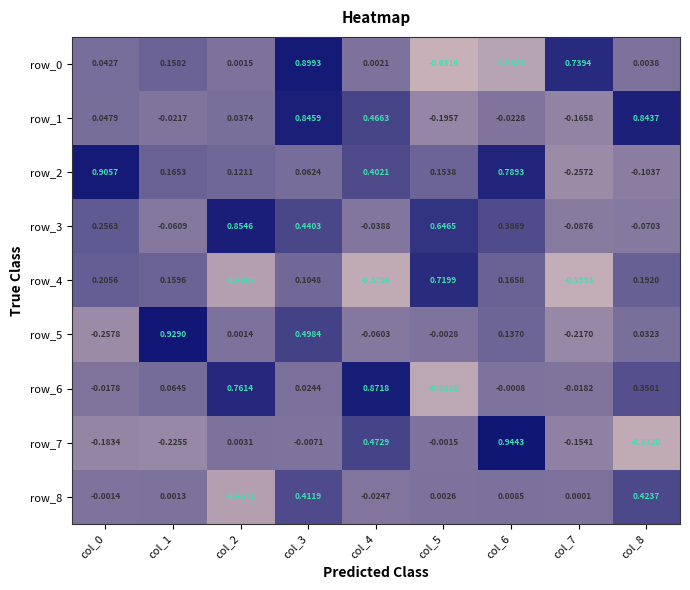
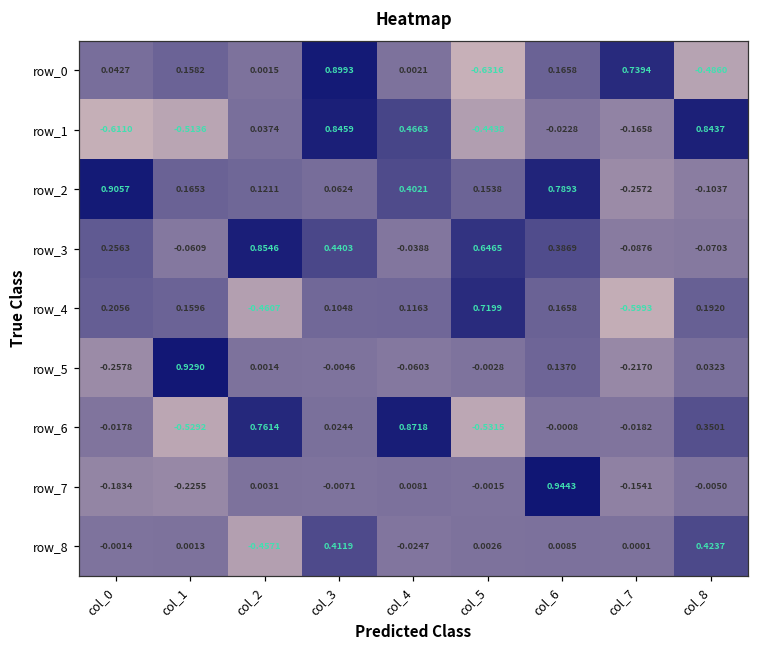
  {
    "row_0": {
      "col_0": 0.0427,
      "col_1": 0.1582,
      "col_2": 0.0015,
      "col_3": 0.8993,
      "col_4": 0.0021,
      "col_5": -0.6316,
-     "col_6": -0.4883,
+     "col_6": 0.1658,
      "col_7": 0.7394,
-     "col_8": 0.0038
+     "col_8": -0.4860
    },
    "row_1": {
-     "col_0": 0.0479,
-     "col_1": -0.0217,
+     "col_0": -0.6110,
+     "col_1": -0.5136,
      "col_2": 0.0374,
      "col_3": 0.8459,
      "col_4": 0.4663,
-     "col_5": -0.1957,
+     "col_5": -0.4438,
      "col_6": -0.0228,
      "col_7": -0.1658,
      "col_8": 0.8437
    },
    "row_2": {
      "col_0": 0.9057,
      "col_1": 0.1653,
      "col_2": 0.1211,
      "col_3": 0.0624,
      "col_4": 0.4021,
      "col_5": 0.1538,
      "col_6": 0.7893,
      "col_7": -0.2572,
      "col_8": -0.1037
    },
    "row_3": {
      "col_0": 0.2563,
      "col_1": -0.0609,
      "col_2": 0.8546,
      "col_3": 0.4403,
      "col_4": -0.0388,
      "col_5": 0.6465,
      "col_6": 0.3869,
      "col_7": -0.0876,
      "col_8": -0.0703
    },
    "row_4": {
      "col_0": 0.2056,
      "col_1": 0.1596,
      "col_2": -0.4607,
      "col_3": 0.1048,
-     "col_4": -0.5756,
+     "col_4": 0.1163,
      "col_5": 0.7199,
      "col_6": 0.1658,
      "col_7": -0.5993,
      "col_8": 0.1920
    },
    "row_5": {
      "col_0": -0.2578,
      "col_1": 0.9290,
      "col_2": 0.0014,
-     "col_3": 0.4984,
+     "col_3": -0.0046,
      "col_4": -0.0603,
      "col_5": -0.0028,
      "col_6": 0.1370,
      "col_7": -0.2170,
      "col_8": 0.0323
    },
    "row_6": {
      "col_0": -0.0178,
-     "col_1": 0.0645,
+     "col_1": -0.5292,
      "col_2": 0.7614,
      "col_3": 0.0244,
      "col_4": 0.8718,
      "col_5": -0.5315,
      "col_6": -0.0008,
      "col_7": -0.0182,
      "col_8": 0.3501
    },
    "row_7": {
      "col_0": -0.1834,
      "col_1": -0.2255,
      "col_2": 0.0031,
      "col_3": -0.0071,
-     "col_4": 0.4729,
+     "col_4": 0.0081,
      "col_5": -0.0015,
      "col_6": 0.9443,
      "col_7": -0.1541,
-     "col_8": -0.5720
+     "col_8": -0.0050
    },
    "row_8": {
      "col_0": -0.0014,
      "col_1": 0.0013,
      "col_2": -0.4571,
      "col_3": 0.4119,
      "col_4": -0.0247,
      "col_5": 0.0026,
      "col_6": 0.0085,
      "col_7": 0.0001,
      "col_8": 0.4237
    }
  }
